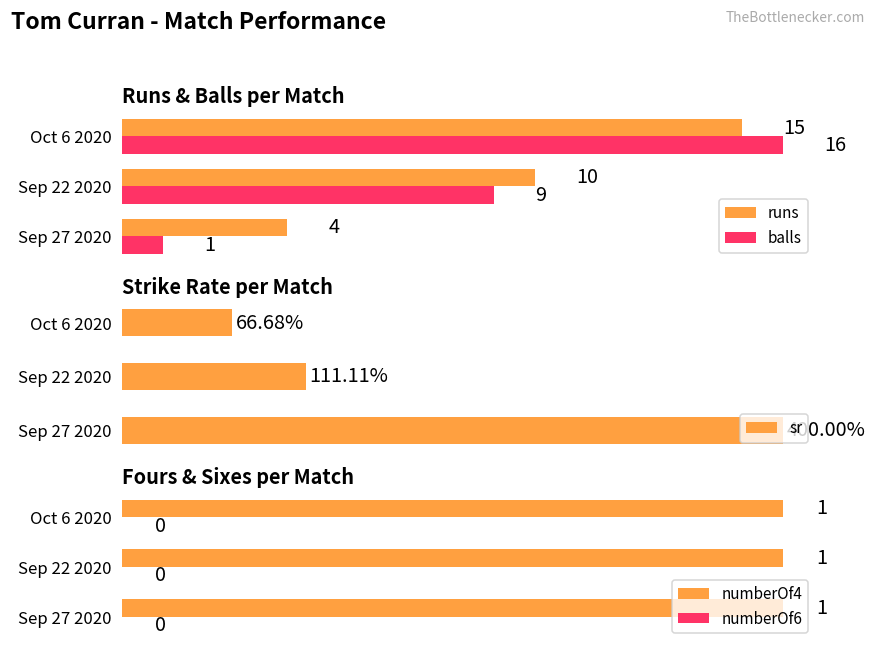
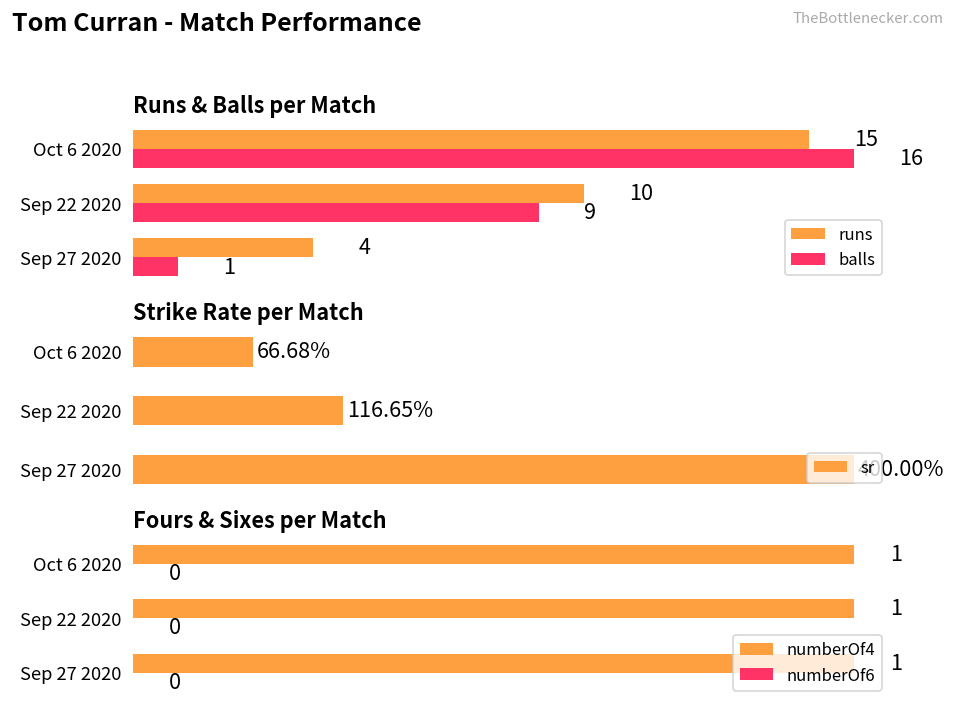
  {
    "Strike Rate per Match": {
      "Oct 6 2020": "66.68%",
-     "Sep 22 2020": "111.11%"
+     "Sep 22 2020": "116.65%"
    }
  }
